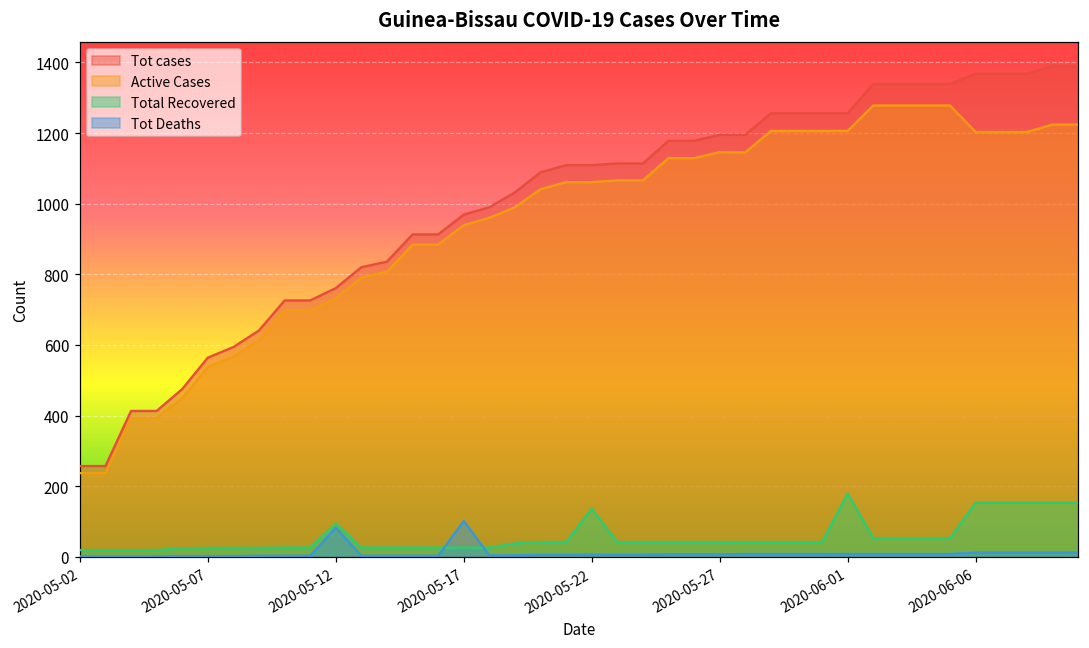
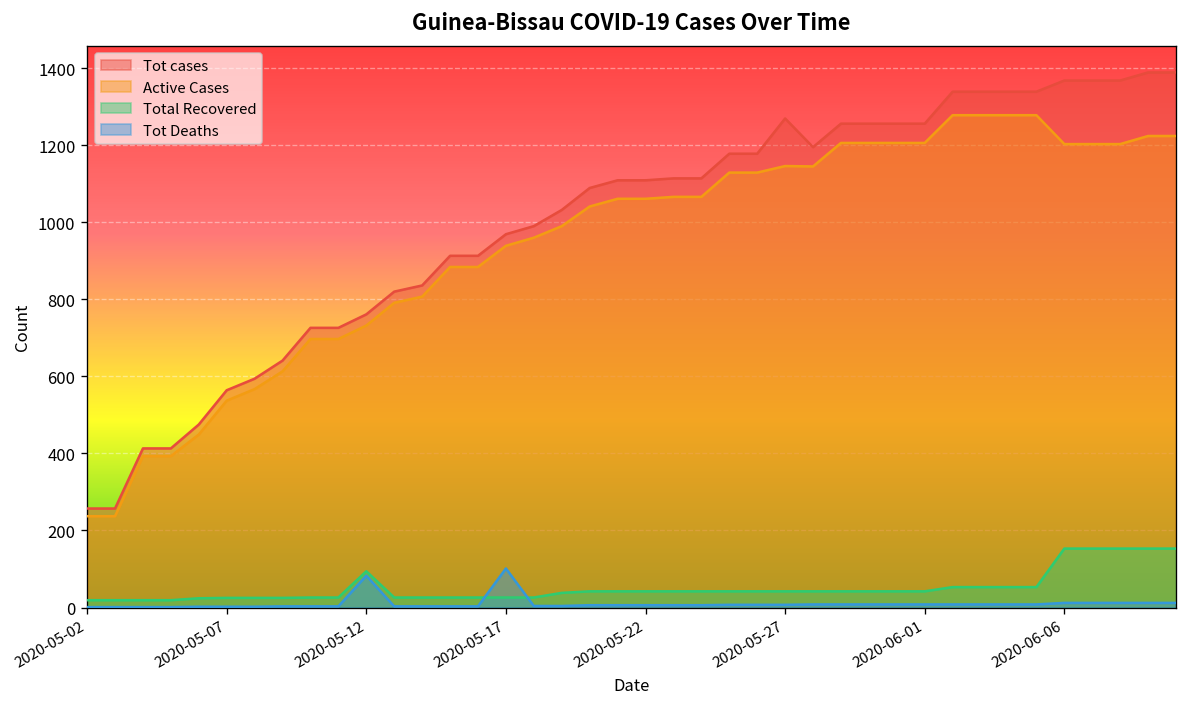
  {
    "Tot cases": {
      "2020-05-02": 260,
      "2020-05-07": 560,
      "2020-05-12": 760,
      "2020-05-17": 970,
      "2020-05-22": 1110,
-     "2020-05-27": 1200,
+     "2020-05-27": 1270,
      "2020-06-01": 1260,
      "2020-06-06": 1370
    },
    "Active Cases": {
      "2020-05-02": 240,
      "2020-05-07": 540,
      "2020-05-12": 730,
      "2020-05-17": 940,
      "2020-05-22": 1060,
      "2020-05-27": 1150,
      "2020-06-01": 1210,
      "2020-06-06": 1200
    },
    "Total Recovered": {
      "2020-05-02": 20,
      "2020-05-07": 30,
      "2020-05-12": 90,
      "2020-05-17": 30,
-     "2020-05-22": 140,
+     "2020-05-22": 40,
      "2020-05-27": 40,
-     "2020-06-01": 180,
+     "2020-06-01": 40,
      "2020-06-06": 150
    },
    "Tot Deaths": {
      "2020-05-02": 0,
      "2020-05-07": 0,
      "2020-05-12": 80,
      "2020-05-17": 100,
      "2020-05-22": 10,
      "2020-05-27": 10,
      "2020-06-01": 10,
      "2020-06-06": 10
    }
  }
